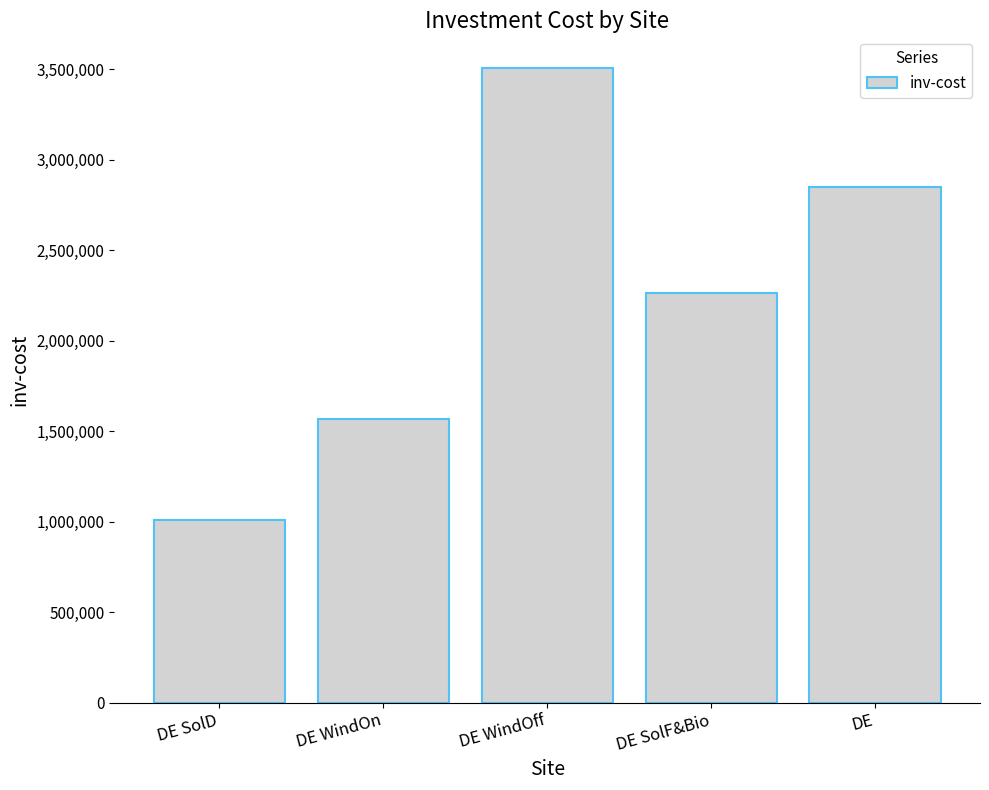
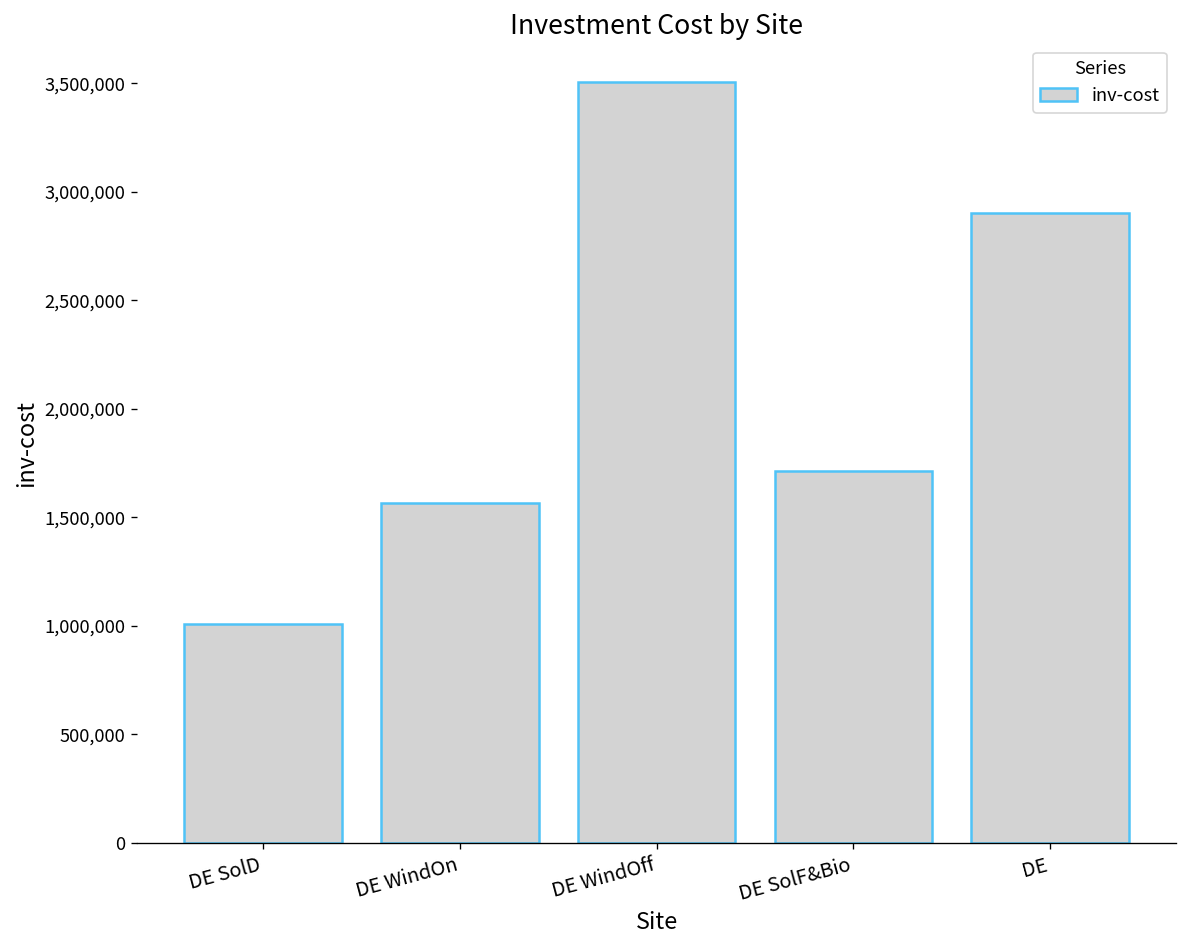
  {
    "DE SolD": "1,010,000",
    "DE WindOn": "1,570,000",
    "DE WindOff": "3,510,000",
-   "DE SolF&Bio": "2,260,000",
-   "DE": "2,850,000"
+   "DE SolF&Bio": "1,710,000",
+   "DE": "2,900,000"
  }
